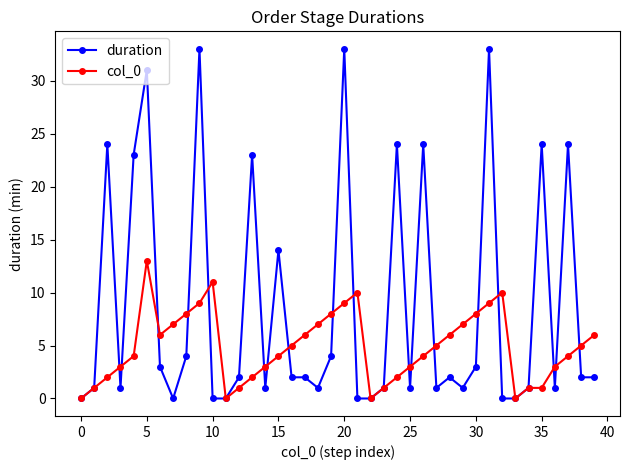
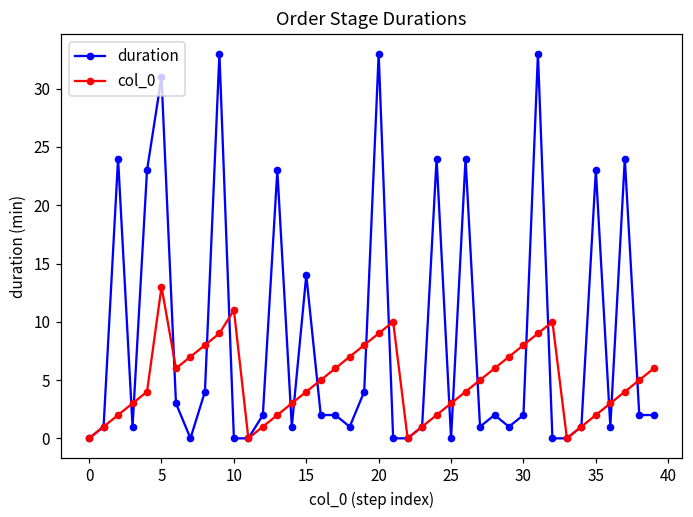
  {
    "duration": {
      "10": 0,
      "15": 14,
      "20": 33,
-     "25": 1,
-     "30": 3,
-     "35": 24
+     "25": 0,
+     "30": 2,
+     "35": 23
    },
    "col_0": {
      "5": 13,
      "10": 11,
      "15": 4,
      "20": 9,
      "25": 3,
      "30": 8,
-     "35": 1
+     "35": 2
    }
  }
